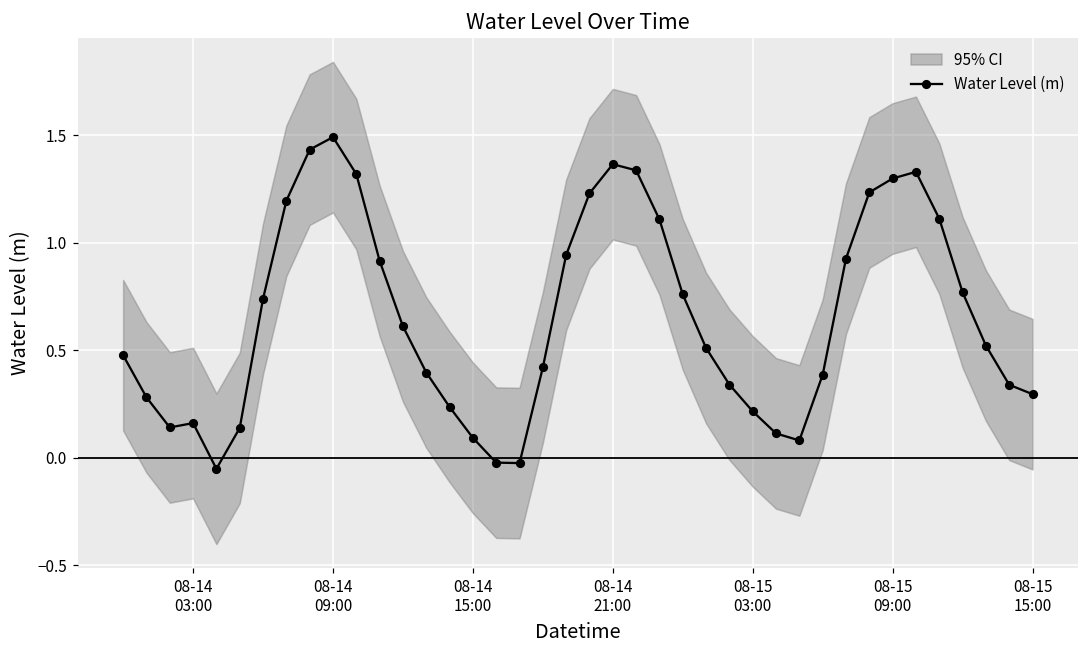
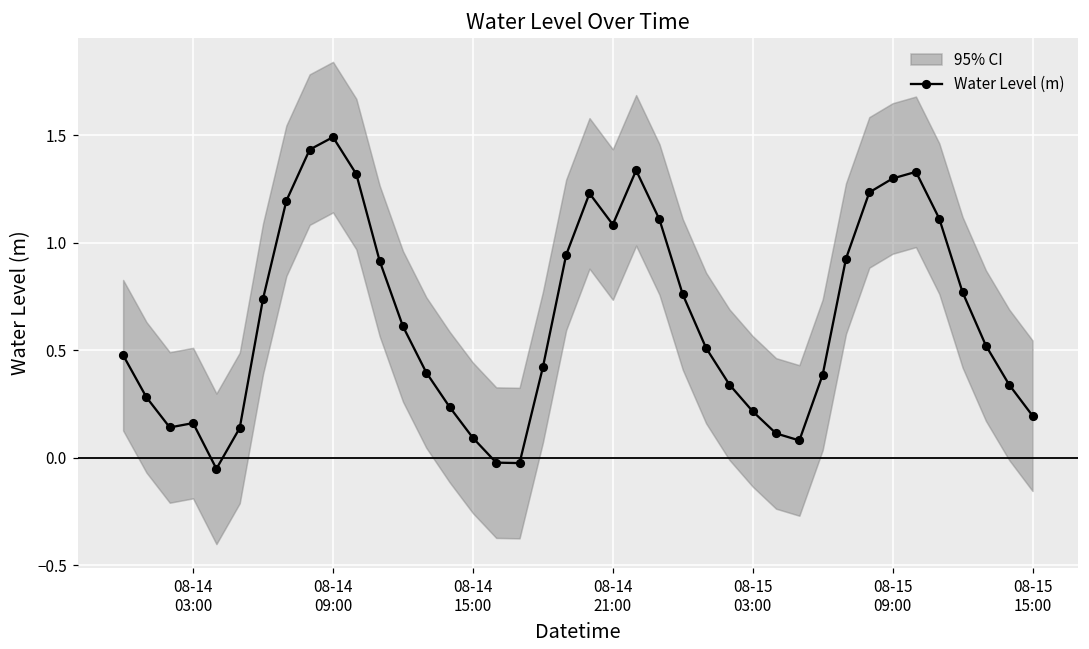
  {
    "Water Level (m)": {
      "08-14 03:00": 0.16,
      "08-14 09:00": 1.49,
      "08-14 15:00": 0.09,
-     "08-14 21:00": 1.36,
+     "08-14 21:00": 1.08,
      "08-15 03:00": 0.21,
      "08-15 09:00": 1.30,
-     "08-15 15:00": 0.29
+     "08-15 15:00": 0.19
    }
  }
